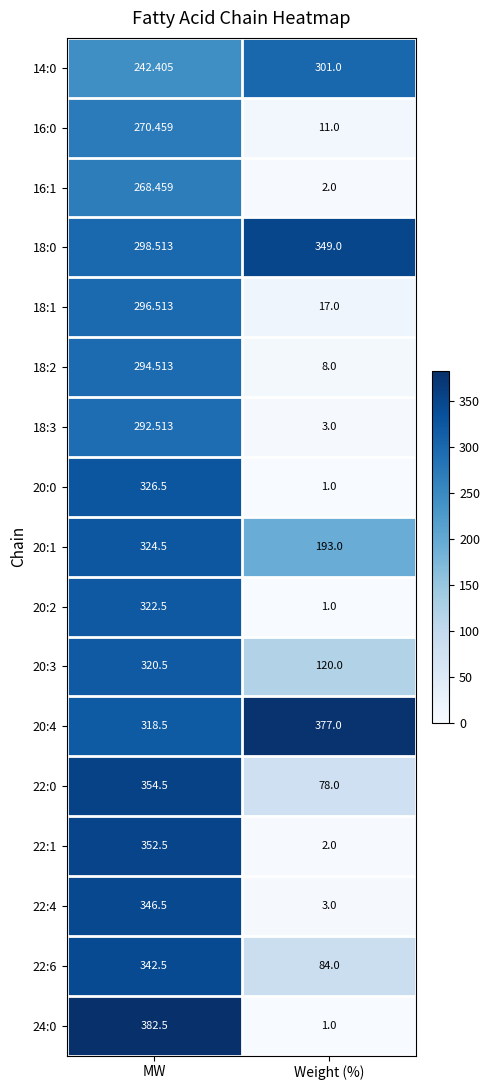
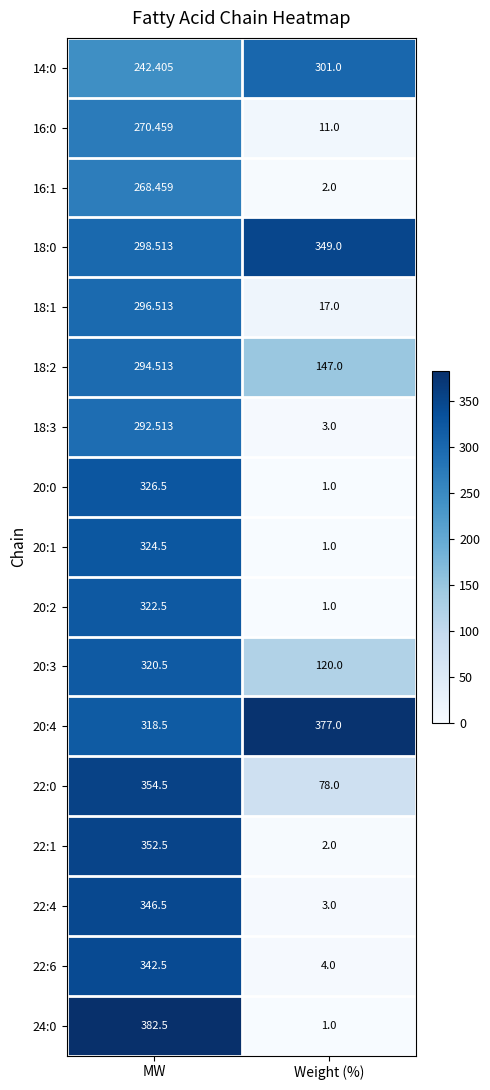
  {
    "14:0": {
      "MW": 242.405,
      "Weight (%)": 301.0
    },
    "16:0": {
      "MW": 270.459,
      "Weight (%)": 11.0
    },
    "16:1": {
      "MW": 268.459,
      "Weight (%)": 2.0
    },
    "18:0": {
      "MW": 298.513,
      "Weight (%)": 349.0
    },
    "18:1": {
      "MW": 296.513,
      "Weight (%)": 17.0
    },
    "18:2": {
      "MW": 294.513,
-     "Weight (%)": 8.0
+     "Weight (%)": 147.0
    },
    "18:3": {
      "MW": 292.513,
      "Weight (%)": 3.0
    },
    "20:0": {
      "MW": 326.5,
      "Weight (%)": 1.0
    },
    "20:1": {
      "MW": 324.5,
-     "Weight (%)": 193.0
+     "Weight (%)": 1.0
    },
    "20:2": {
      "MW": 322.5,
      "Weight (%)": 1.0
    },
    "20:3": {
      "MW": 320.5,
      "Weight (%)": 120.0
    },
    "20:4": {
      "MW": 318.5,
      "Weight (%)": 377.0
    },
    "22:0": {
      "MW": 354.5,
      "Weight (%)": 78.0
    },
    "22:1": {
      "MW": 352.5,
      "Weight (%)": 2.0
    },
    "22:4": {
      "MW": 346.5,
      "Weight (%)": 3.0
    },
    "22:6": {
      "MW": 342.5,
-     "Weight (%)": 84.0
+     "Weight (%)": 4.0
    },
    "24:0": {
      "MW": 382.5,
      "Weight (%)": 1.0
    }
  }
